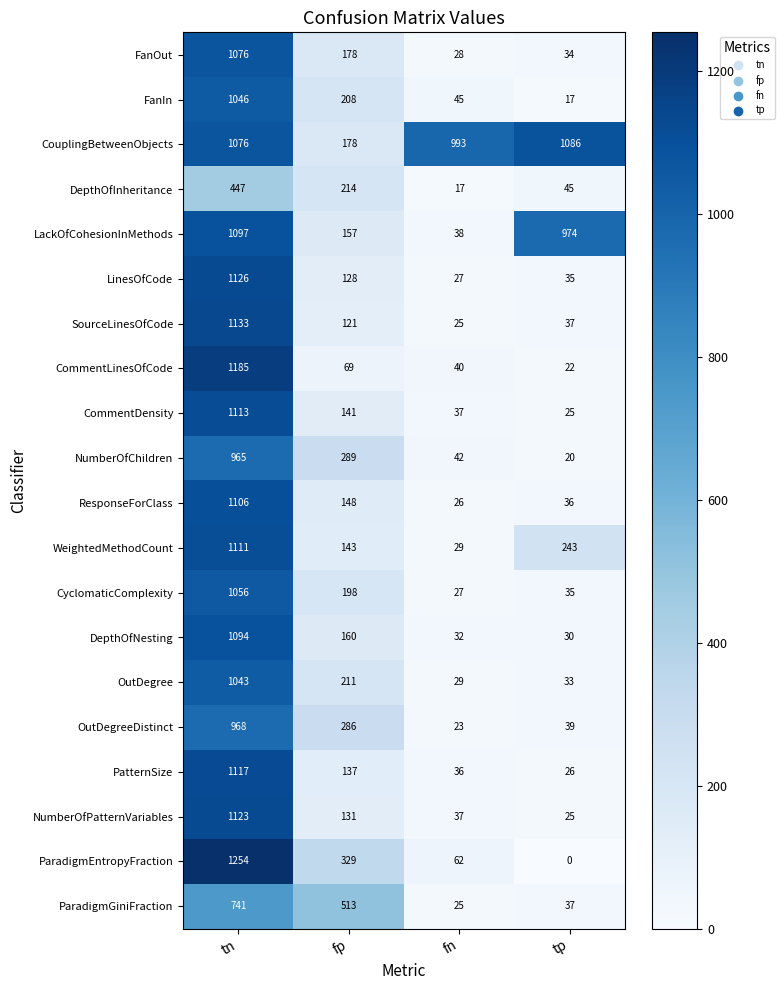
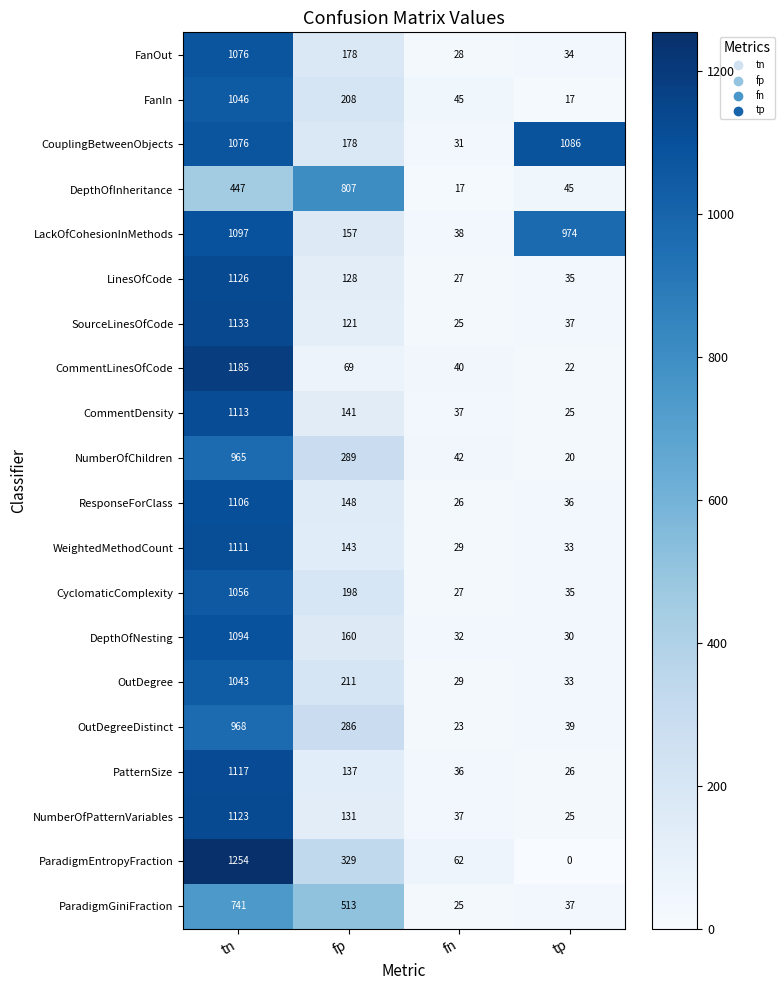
  {
    "FanOut": {
      "tn": 1076,
      "fp": 178,
      "fn": 28,
      "tp": 34
    },
    "FanIn": {
      "tn": 1046,
      "fp": 208,
      "fn": 45,
      "tp": 17
    },
    "CouplingBetweenObjects": {
      "tn": 1076,
      "fp": 178,
-     "fn": 993,
+     "fn": 31,
      "tp": 1086
    },
    "DepthOfInheritance": {
      "tn": 447,
-     "fp": 214,
+     "fp": 807,
      "fn": 17,
      "tp": 45
    },
    "LackOfCohesionInMethods": {
      "tn": 1097,
      "fp": 157,
      "fn": 38,
      "tp": 974
    },
    "LinesOfCode": {
      "tn": 1126,
      "fp": 128,
      "fn": 27,
      "tp": 35
    },
    "SourceLinesOfCode": {
      "tn": 1133,
      "fp": 121,
      "fn": 25,
      "tp": 37
    },
    "CommentLinesOfCode": {
      "tn": 1185,
      "fp": 69,
      "fn": 40,
      "tp": 22
    },
    "CommentDensity": {
      "tn": 1113,
      "fp": 141,
      "fn": 37,
      "tp": 25
    },
    "NumberOfChildren": {
      "tn": 965,
      "fp": 289,
      "fn": 42,
      "tp": 20
    },
    "ResponseForClass": {
      "tn": 1106,
      "fp": 148,
      "fn": 26,
      "tp": 36
    },
    "WeightedMethodCount": {
      "tn": 1111,
      "fp": 143,
      "fn": 29,
-     "tp": 243
+     "tp": 33
    },
    "CyclomaticComplexity": {
      "tn": 1056,
      "fp": 198,
      "fn": 27,
      "tp": 35
    },
    "DepthOfNesting": {
      "tn": 1094,
      "fp": 160,
      "fn": 32,
      "tp": 30
    },
    "OutDegree": {
      "tn": 1043,
      "fp": 211,
      "fn": 29,
      "tp": 33
    },
    "OutDegreeDistinct": {
      "tn": 968,
      "fp": 286,
      "fn": 23,
      "tp": 39
    },
    "PatternSize": {
      "tn": 1117,
      "fp": 137,
      "fn": 36,
      "tp": 26
    },
    "NumberOfPatternVariables": {
      "tn": 1123,
      "fp": 131,
      "fn": 37,
      "tp": 25
    },
    "ParadigmEntropyFraction": {
      "tn": 1254,
      "fp": 329,
      "fn": 62,
      "tp": 0
    },
    "ParadigmGiniFraction": {
      "tn": 741,
      "fp": 513,
      "fn": 25,
      "tp": 37
    }
  }
